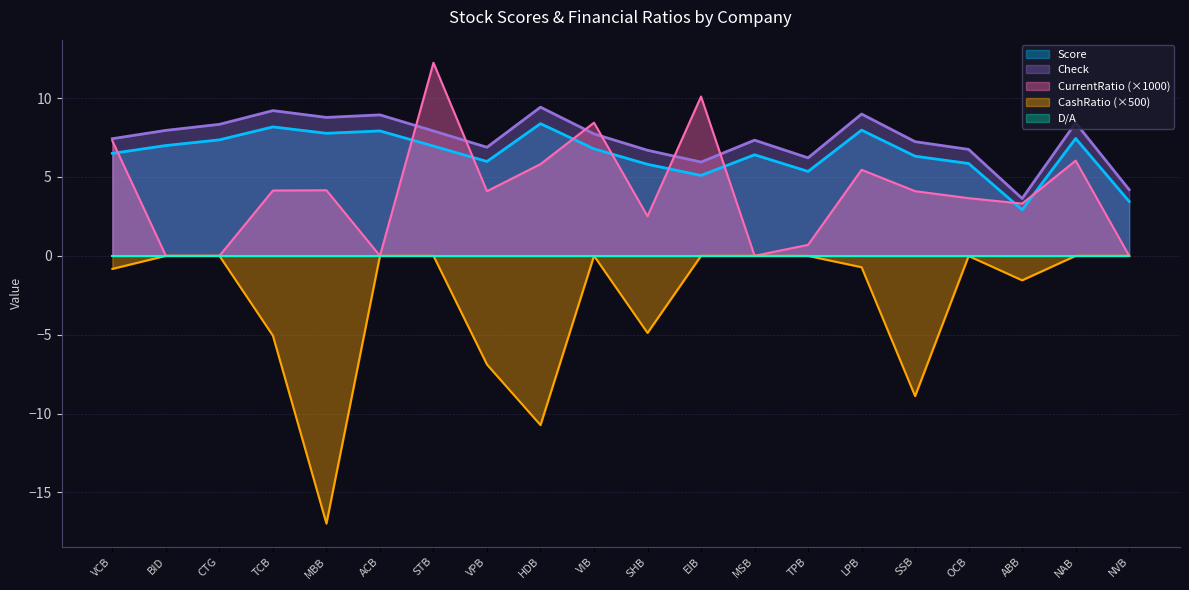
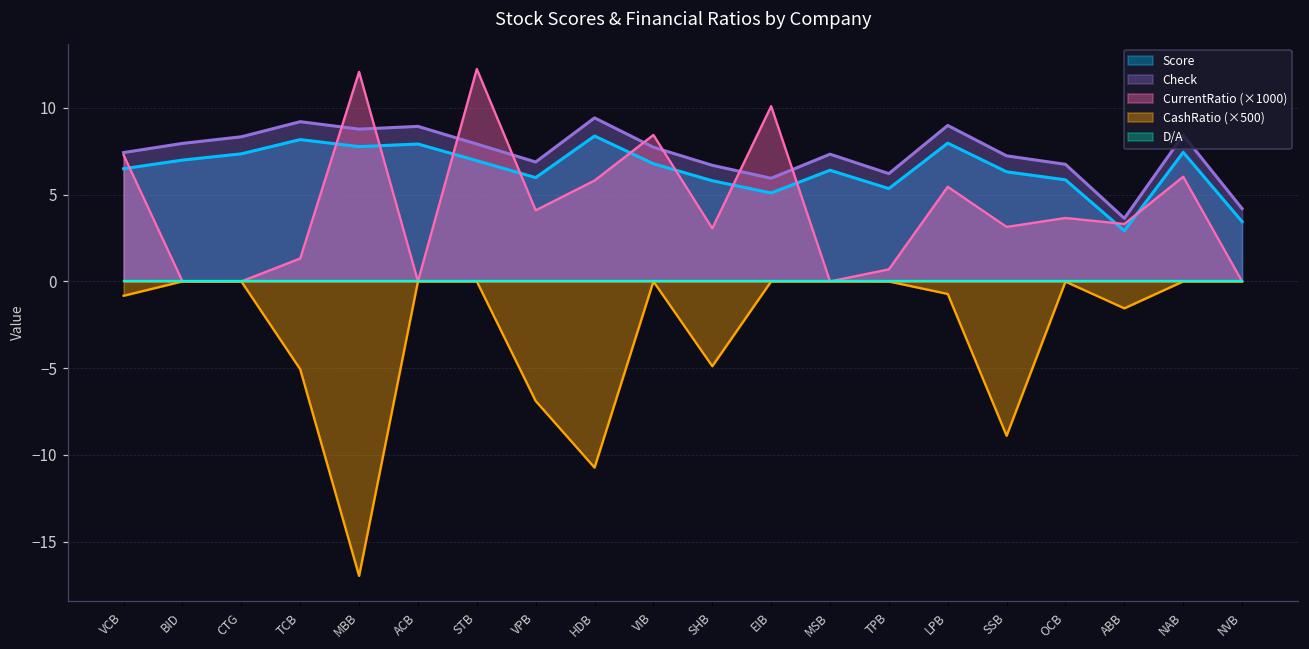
  {
    "Check": {
      "BID": 7.9,
      "CTG": 8.3,
      "TCB": 9.2,
      "MBB": 8.8,
      "ACB": 8.9,
      "STB": 7.9,
      "VPB": 6.9,
      "HDB": 9.4,
      "VIB": 7.7,
      "SHB": 6.7,
      "EIB": 5.9,
      "MSB": 7.3,
      "TPB": 6.2,
      "LPB": 9.0,
      "SSB": 7.2,
      "OCB": 6.7,
      "ABB": 3.6,
      "NVB": 4.2
    },
    "CurrentRatio (×1000)": {
-     "TCB": 4.1,
-     "MBB": 4.2,
+     "TCB": 1.3,
+     "MBB": 12.1,
      "STB": 12.2,
      "VPB": 4.1,
      "HDB": 5.8,
      "VIB": 8.4,
-     "SHB": 2.5,
+     "SHB": 3.1,
      "EIB": 10.1,
      "TPB": 0.7,
      "LPB": 5.5,
-     "SSB": 4.1,
+     "SSB": 3.1,
      "OCB": 3.7,
      "ABB": 3.3,
      "NAB": 6.0
    }
  }
